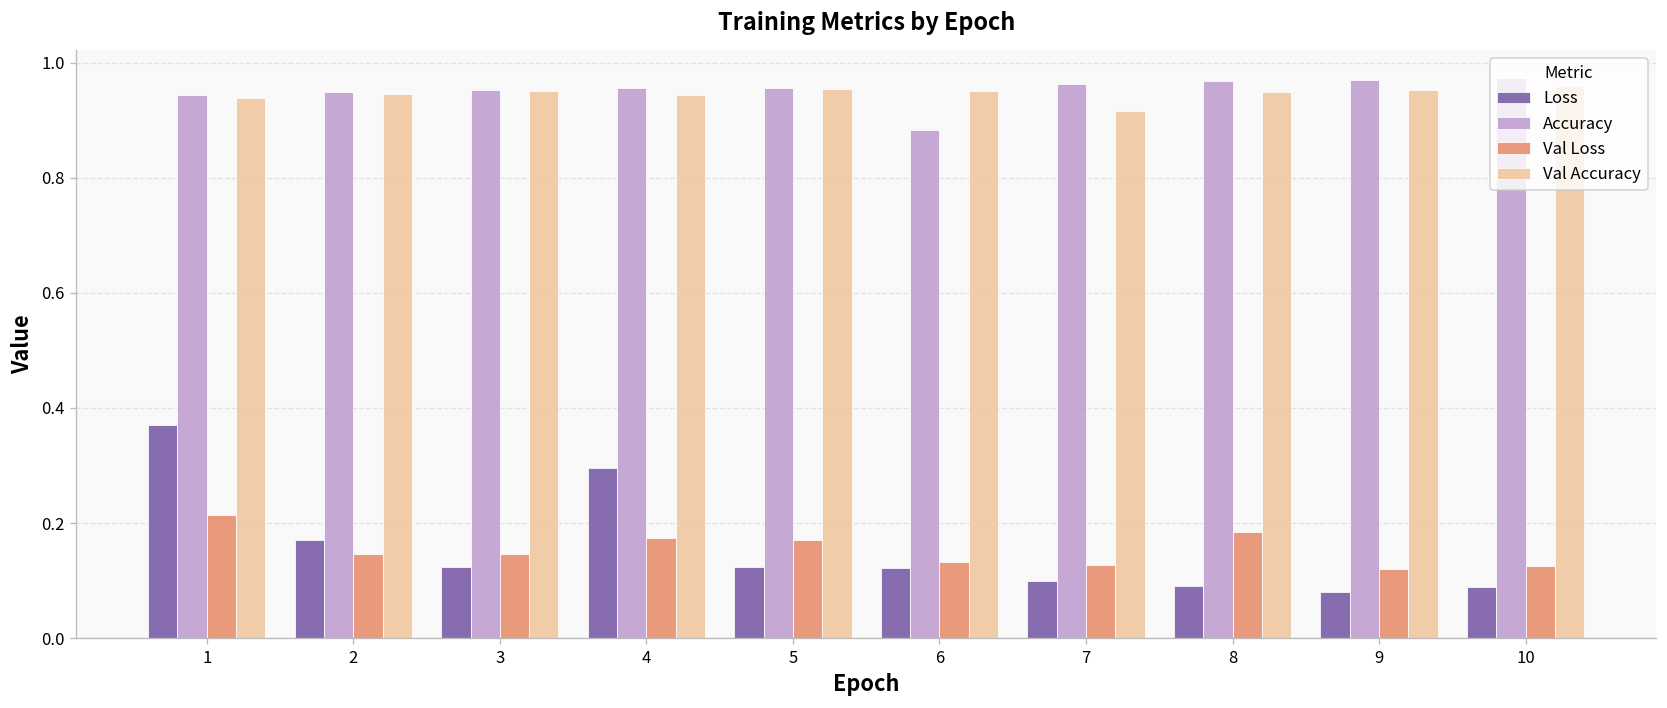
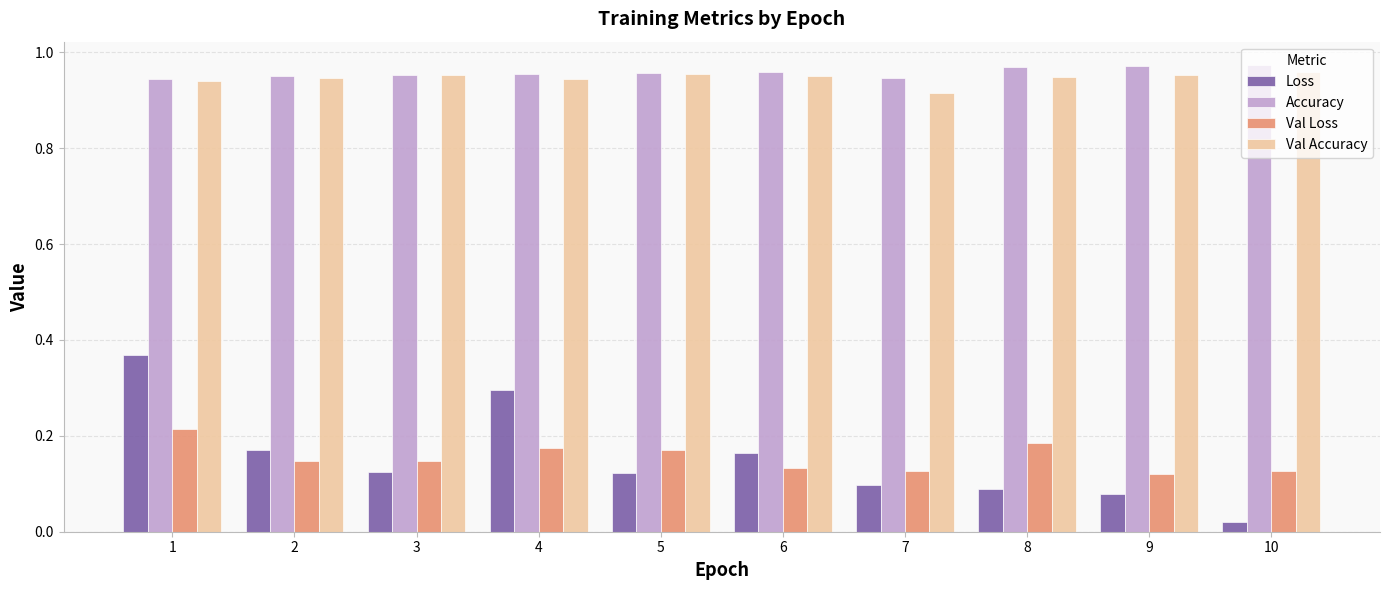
  {
    "Loss": {
      "1": 0.37,
      "2": 0.17,
      "3": 0.12,
      "4": 0.30,
      "5": 0.12,
-     "6": 0.12,
+     "6": 0.16,
      "7": 0.10,
      "8": 0.09,
      "9": 0.08,
-     "10": 0.09
+     "10": 0.02
    },
    "Accuracy": {
      "1": 0.94,
      "2": 0.95,
      "3": 0.95,
      "4": 0.96,
      "5": 0.96,
-     "6": 0.88,
-     "7": 0.96,
+     "6": 0.96,
+     "7": 0.95,
      "8": 0.97,
      "9": 0.97
    },
    "Val Loss": {
      "1": 0.21,
      "2": 0.15,
      "3": 0.15,
      "4": 0.17,
      "5": 0.17,
      "6": 0.13,
      "7": 0.13,
      "8": 0.18,
      "9": 0.12,
      "10": 0.13
    },
    "Val Accuracy": {
      "1": 0.94,
      "2": 0.95,
      "3": 0.95,
      "4": 0.94,
      "5": 0.96,
      "6": 0.95,
      "7": 0.92,
      "8": 0.95,
      "9": 0.95
    }
  }
